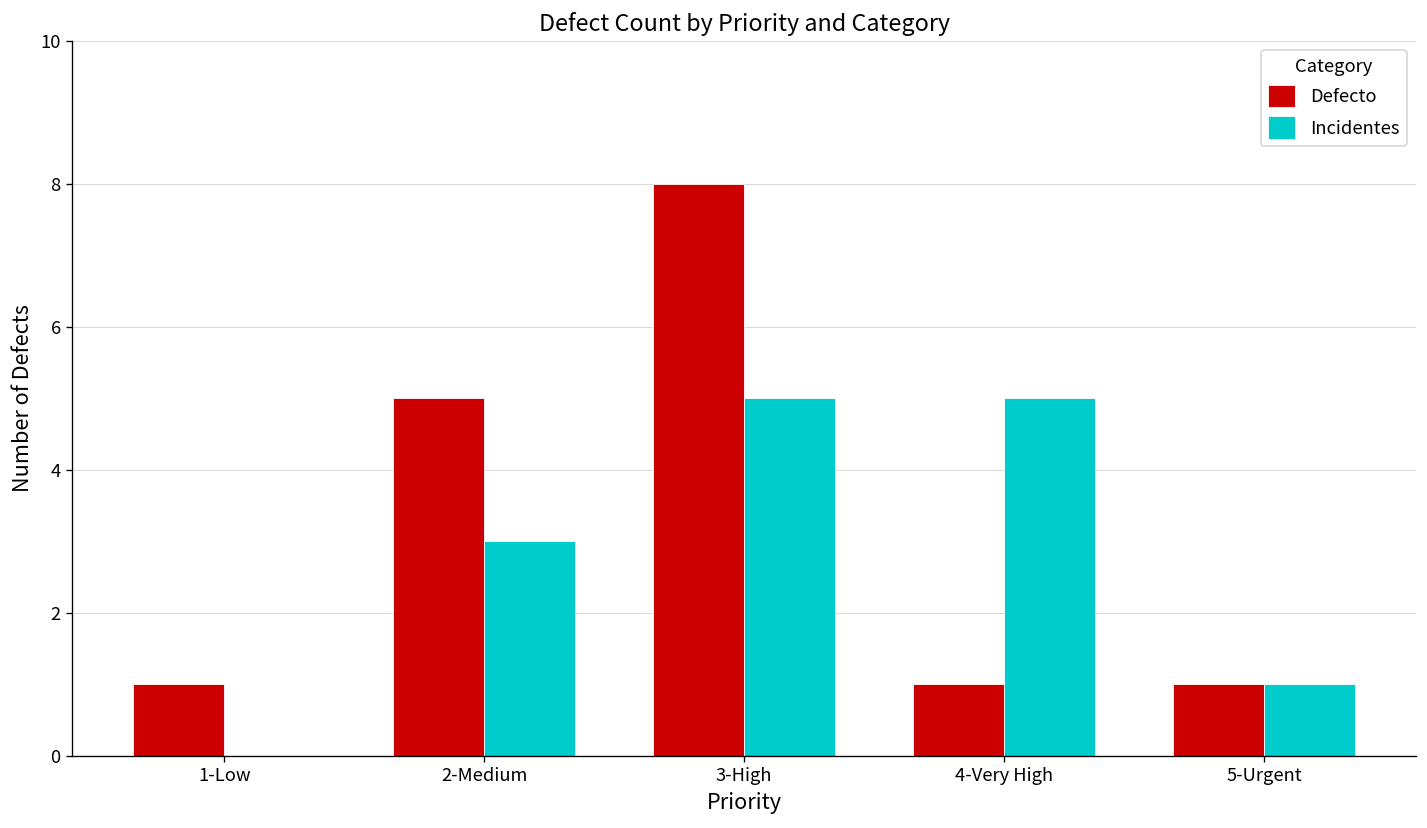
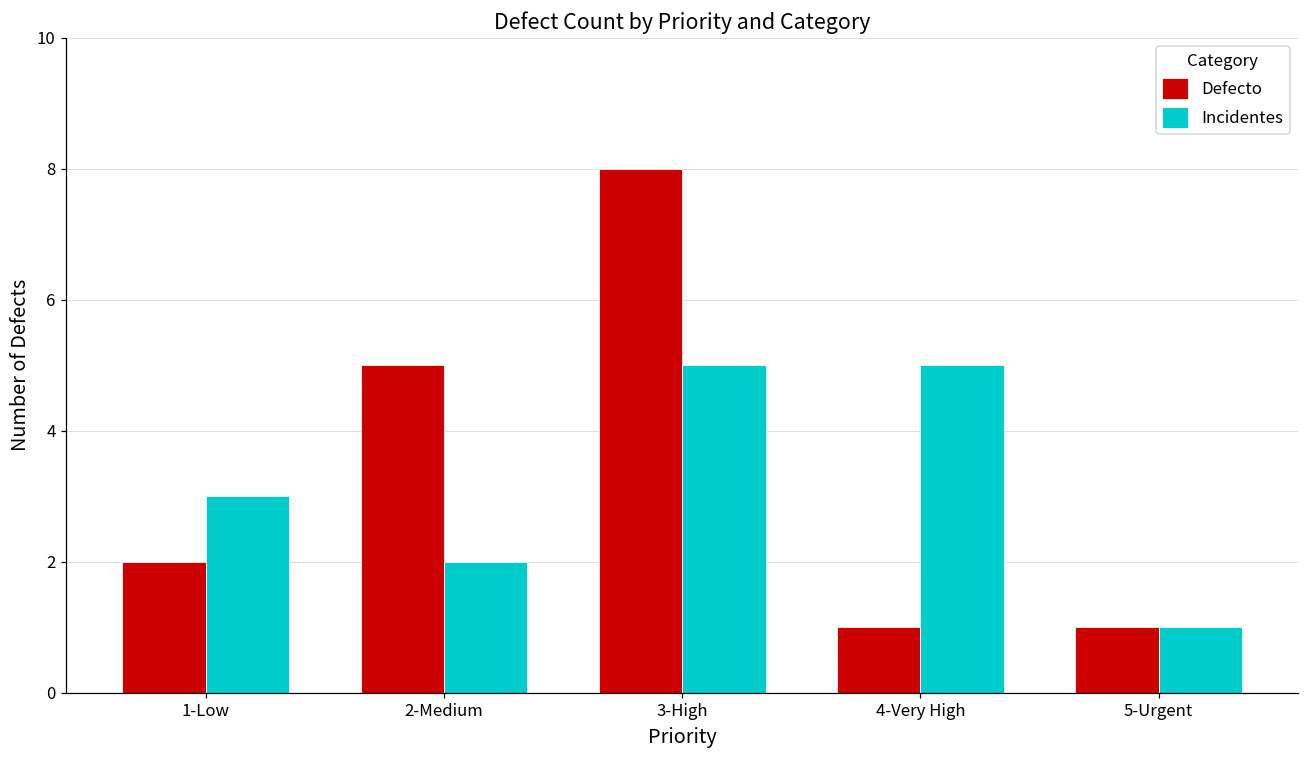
  {
    "Defecto": {
-     "1-Low": 1,
+     "1-Low": 2,
      "2-Medium": 5,
      "3-High": 8,
      "4-Very High": 1,
      "5-Urgent": 1
    },
    "Incidentes": {
-     "1-Low": 0,
-     "2-Medium": 3,
+     "1-Low": 3,
+     "2-Medium": 2,
      "3-High": 5,
      "4-Very High": 5,
      "5-Urgent": 1
    }
  }
